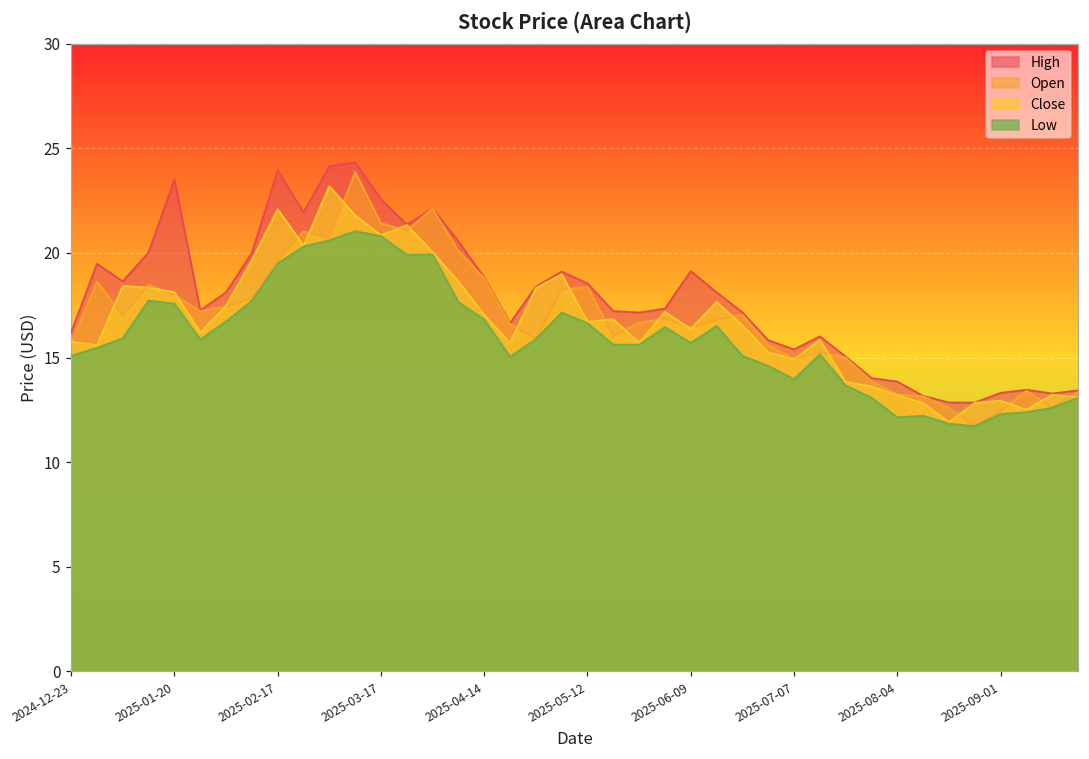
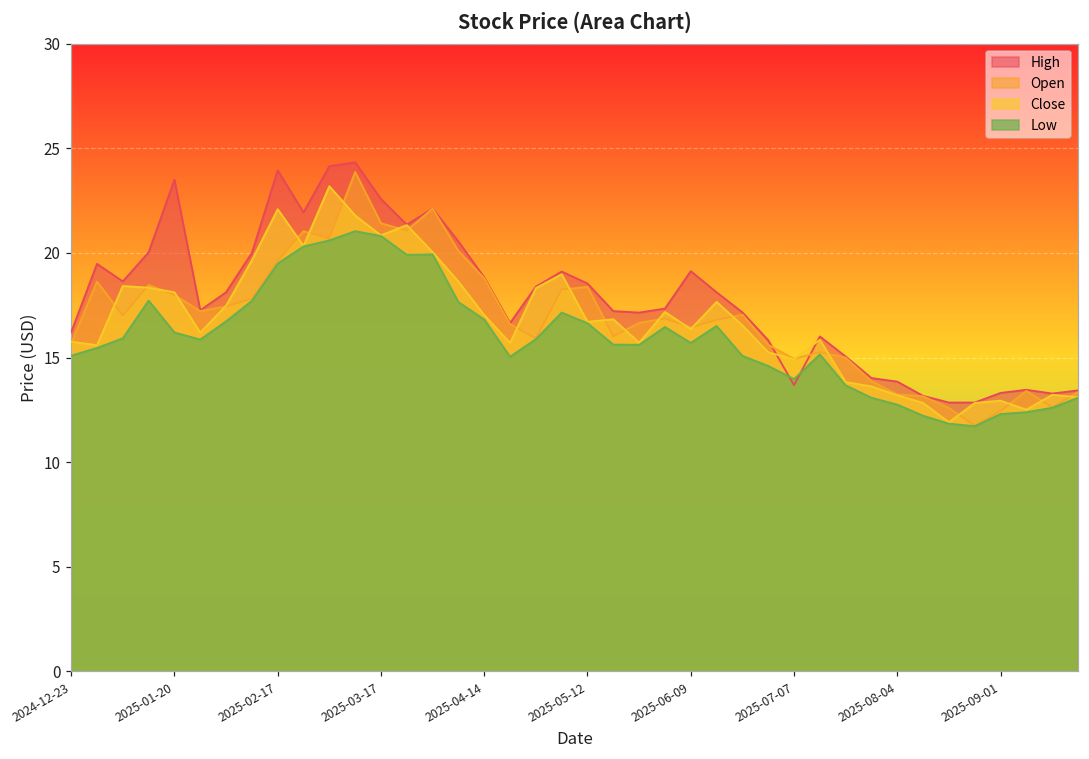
  {
    "High": {
      "2024-12-23": 16.2,
      "2025-01-20": 23.5,
      "2025-02-17": 24.0,
      "2025-03-17": 22.6,
      "2025-05-12": 18.5,
      "2025-06-09": 19.1,
-     "2025-07-07": 15.4,
+     "2025-07-07": 13.7,
      "2025-08-04": 13.9,
      "2025-09-01": 13.3
    },
    "Low": {
      "2024-12-23": 15.1,
-     "2025-01-20": 17.6,
+     "2025-01-20": 16.2,
      "2025-04-14": 16.8,
      "2025-06-09": 15.7,
      "2025-07-07": 14.0,
-     "2025-08-04": 12.1,
+     "2025-08-04": 12.8,
      "2025-09-01": 12.3
    }
  }
